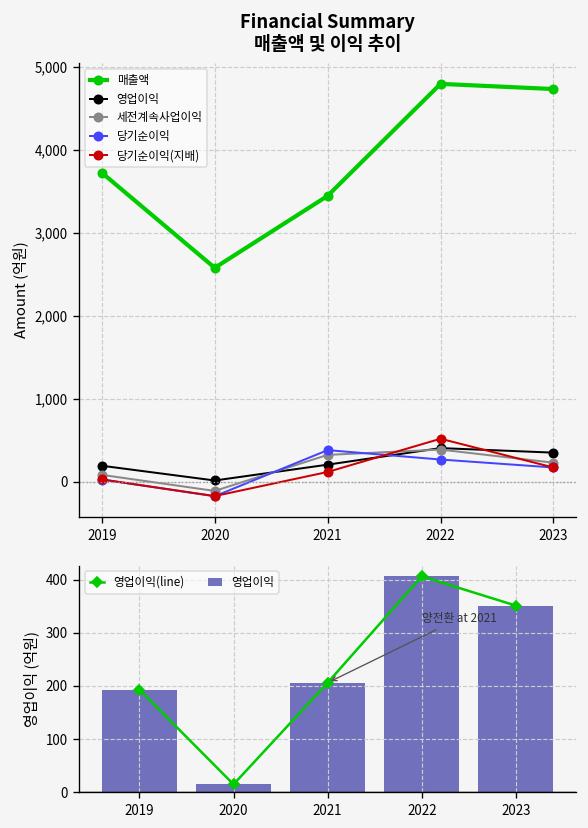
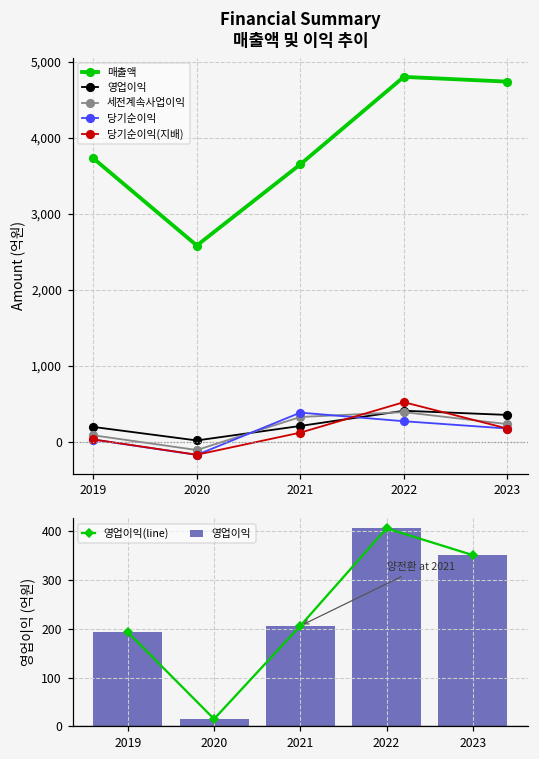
  {
    "Financial Summary 매출액 및 이익 추이": {
      "매출액": {
        "2019": "3,700",
        "2020": "2,600",
-       "2021": "3,400",
+       "2021": "3,600",
        "2022": "4,800",
        "2023": "4,700"
      },
      "세전계속사업이익": {
        "2019": "100",
        "2020": "-100",
        "2021": "300",
        "2023": "200"
      },
      "당기순이익": {
        "2021": "400",
        "2022": "300"
      },
      "당기순이익(지배)": {
        "2021": "100",
        "2022": "500"
      }
    }
  }
